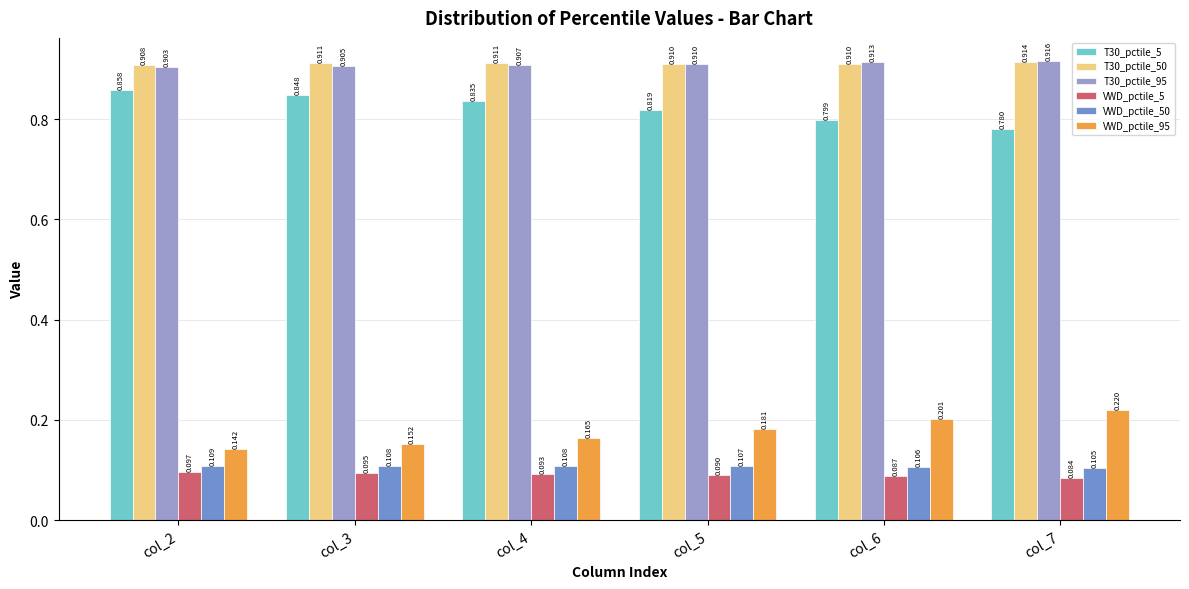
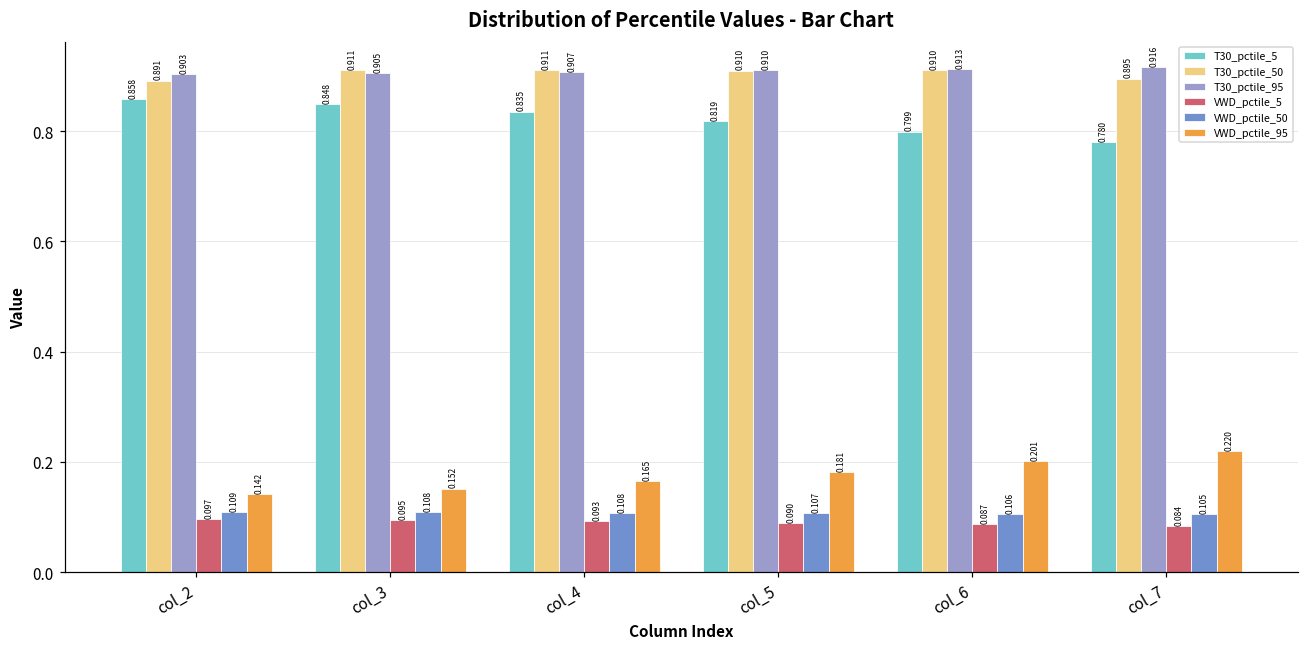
  {
    "T30_pctile_50": {
-     "col_2": 0.908,
+     "col_2": 0.891,
      "col_3": 0.911,
      "col_4": 0.911,
      "col_5": 0.910,
      "col_6": 0.910,
-     "col_7": 0.914
+     "col_7": 0.895
    },
    "VWD_pctile_5": {
      "col_2": 0.097,
      "col_3": 0.095,
      "col_4": 0.093,
      "col_5": 0.090,
      "col_6": 0.087,
      "col_7": 0.084
    },
    "VWD_pctile_95": {
      "col_2": 0.142,
      "col_3": 0.152,
      "col_4": 0.165,
      "col_5": 0.181,
      "col_6": 0.201,
      "col_7": 0.220
    }
  }
